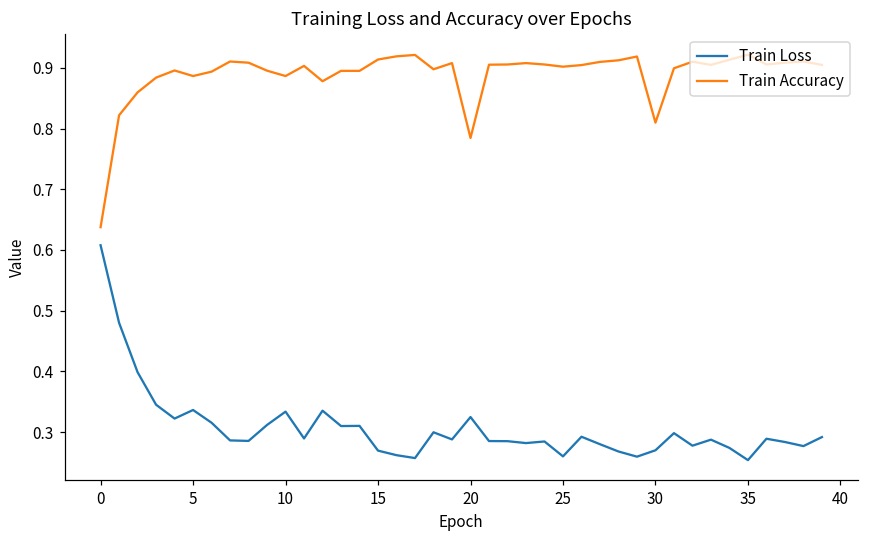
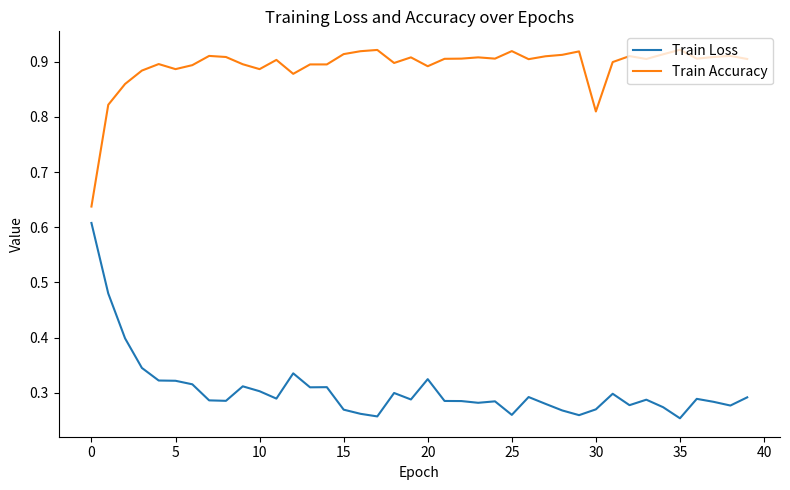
  {
    "Train Loss": {
      "0": 0.61,
-     "5": 0.34,
-     "10": 0.33,
+     "5": 0.32,
+     "10": 0.30,
      "15": 0.27,
      "20": 0.32,
      "25": 0.26,
      "30": 0.27,
      "35": 0.25
    },
    "Train Accuracy": {
      "0": 0.64,
      "5": 0.89,
      "10": 0.89,
      "15": 0.91,
-     "20": 0.78,
-     "25": 0.90,
+     "20": 0.89,
+     "25": 0.92,
      "30": 0.81
    }
  }
